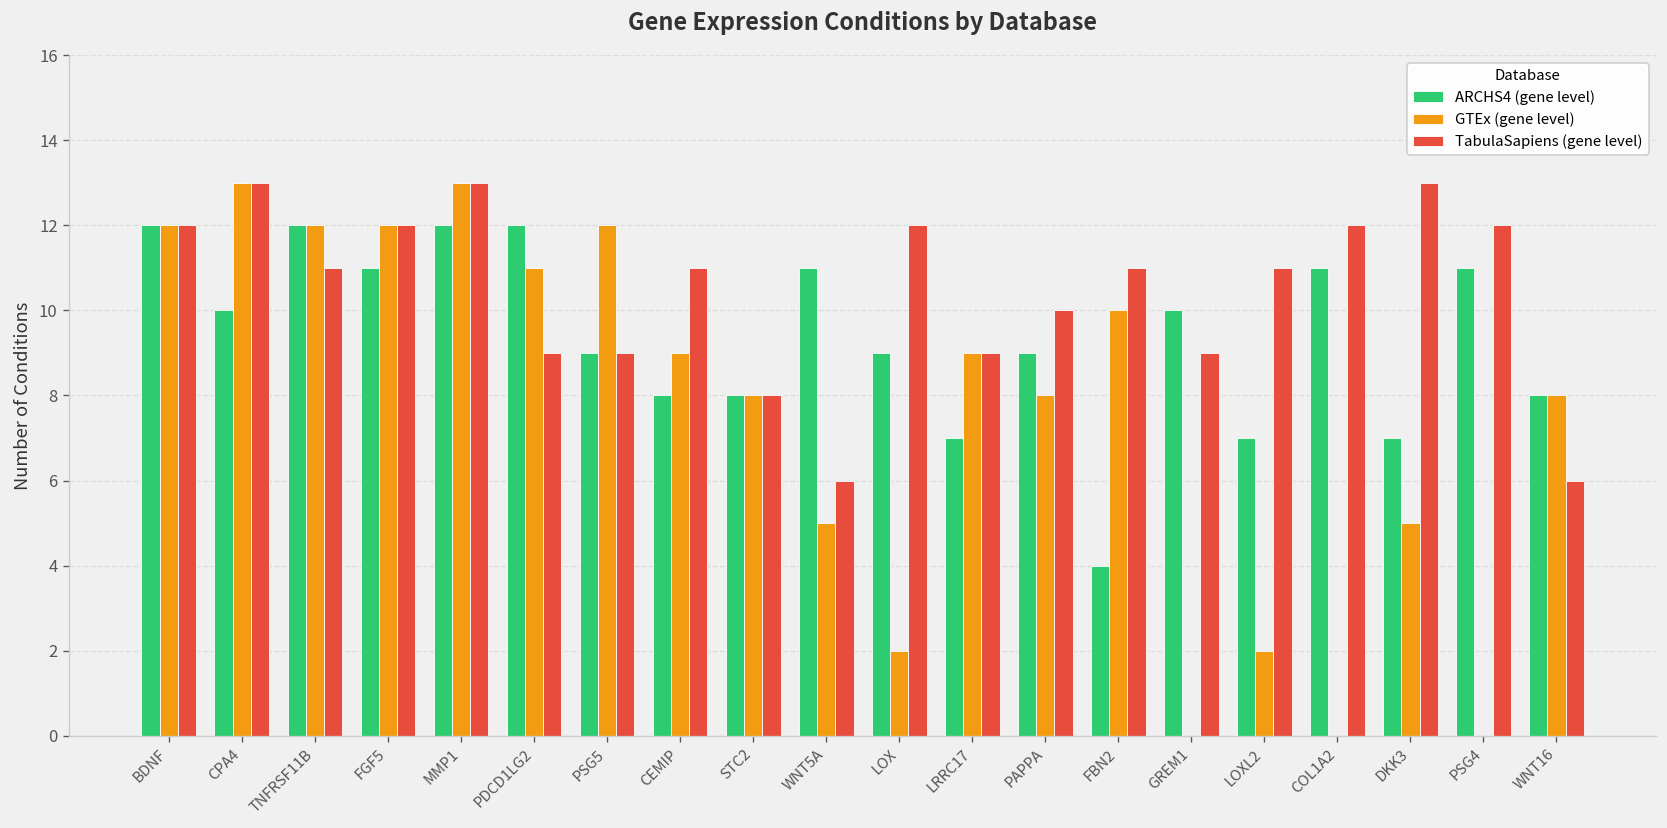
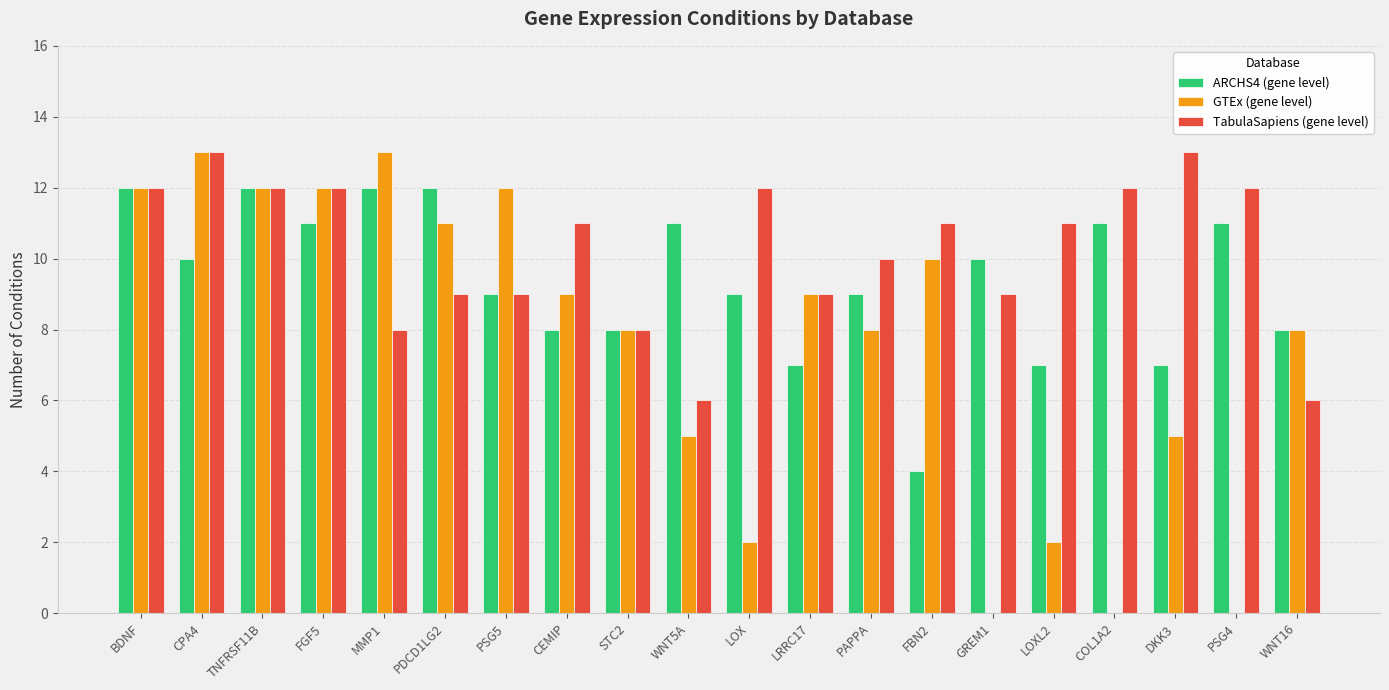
  {
    "ARCHS4 (gene level)": {
      "BDNF": 12,
      "CPA4": 10,
      "TNFRSF11B": 12,
      "FGF5": 11,
      "MMP1": 12,
      "PDCD1LG2": 12,
      "PSG5": 9,
      "CEMIP": 8,
      "STC2": 8,
      "WNT5A": 11,
      "LOX": 9,
      "LRRC17": 7,
      "PAPPA": 9,
      "FBN2": 4,
      "GREM1": 10,
      "LOXL2": 7,
      "COL1A2": 11,
      "DKK3": 7,
      "PSG4": 11,
      "WNT16": 8
    },
    "GTEx (gene level)": {
      "BDNF": 12,
      "CPA4": 13,
      "TNFRSF11B": 12,
      "FGF5": 12,
      "MMP1": 13,
      "PDCD1LG2": 11,
      "PSG5": 12,
      "CEMIP": 9,
      "STC2": 8,
      "WNT5A": 5,
      "LOX": 2,
      "LRRC17": 9,
      "PAPPA": 8,
      "FBN2": 10,
      "GREM1": 0,
      "LOXL2": 2,
      "COL1A2": 0,
      "DKK3": 5,
      "PSG4": 0,
      "WNT16": 8
    },
    "TabulaSapiens (gene level)": {
      "BDNF": 12,
      "CPA4": 13,
-     "TNFRSF11B": 11,
+     "TNFRSF11B": 12,
      "FGF5": 12,
-     "MMP1": 13,
+     "MMP1": 8,
      "PDCD1LG2": 9,
      "PSG5": 9,
      "CEMIP": 11,
      "STC2": 8,
      "WNT5A": 6,
      "LOX": 12,
      "LRRC17": 9,
      "PAPPA": 10,
      "FBN2": 11,
      "GREM1": 9,
      "LOXL2": 11,
      "COL1A2": 12,
      "DKK3": 13,
      "PSG4": 12,
      "WNT16": 6
    }
  }
